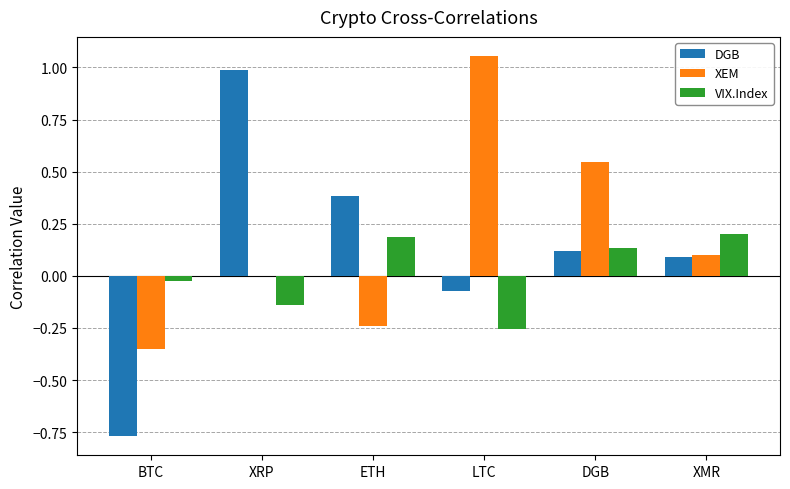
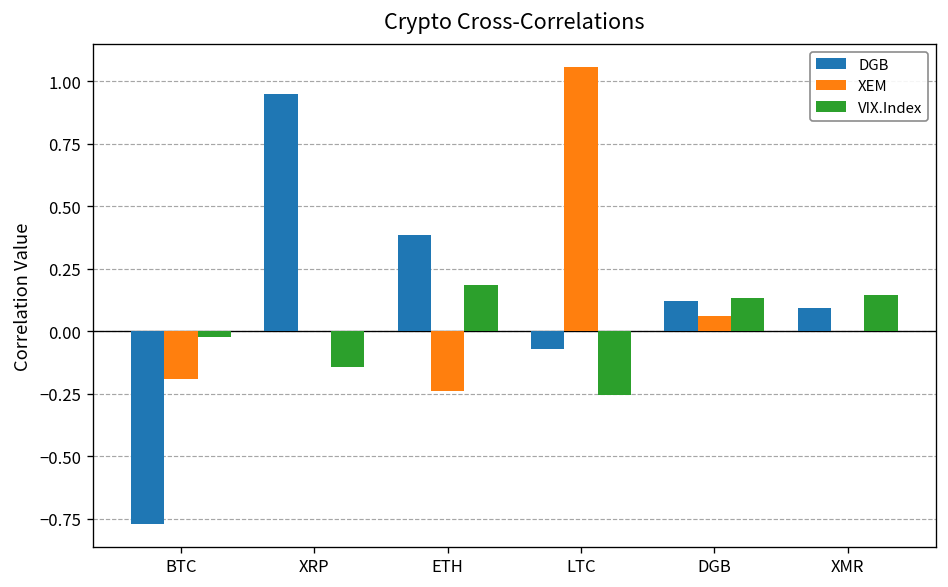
  {
    "DGB": {
      "BTC": -0.77,
-     "XRP": 0.99,
+     "XRP": 0.95,
      "ETH": 0.38,
      "LTC": -0.07,
      "DGB": 0.12,
      "XMR": 0.09
    },
    "XEM": {
-     "BTC": -0.35,
+     "BTC": -0.19,
      "XRP": 0.00,
      "ETH": -0.24,
      "LTC": 1.06,
-     "DGB": 0.55,
-     "XMR": 0.1
+     "DGB": 0.06,
+     "XMR": 0.0
    },
    "VIX.Index": {
      "BTC": -0.02,
      "XRP": -0.14,
      "ETH": 0.19,
      "LTC": -0.25,
      "DGB": 0.13,
-     "XMR": 0.20
+     "XMR": 0.14
    }
  }
